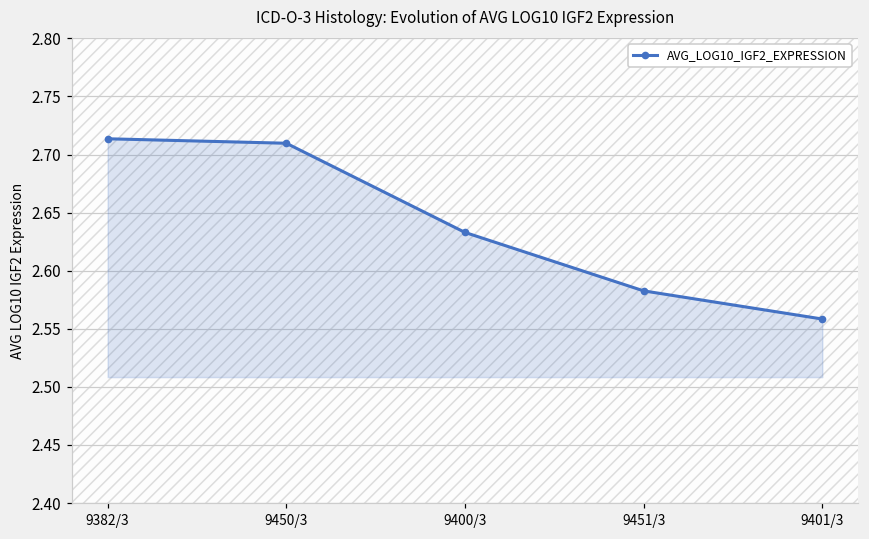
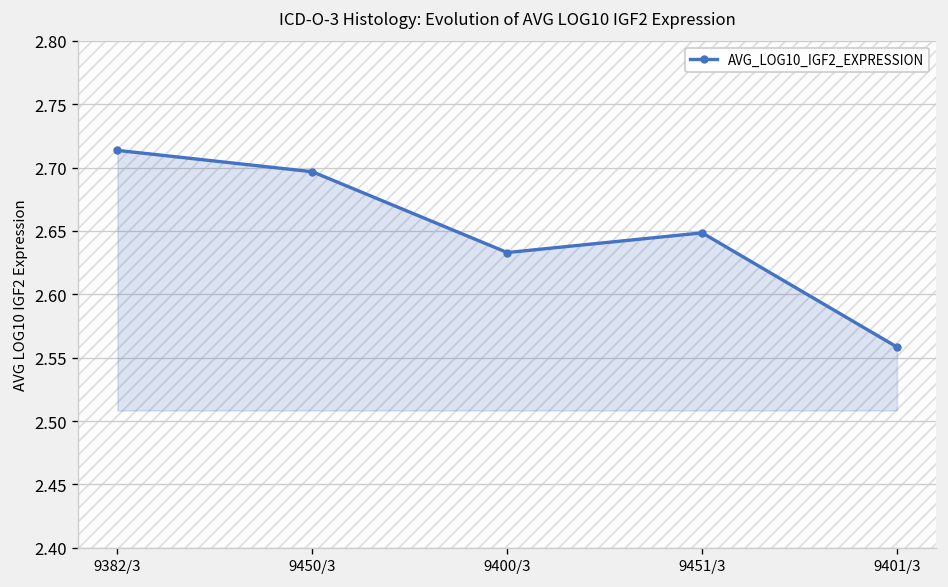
  {
    "9382/3": 2.714,
-   "9450/3": 2.710,
+   "9450/3": 2.697,
    "9400/3": 2.633,
-   "9451/3": 2.583,
+   "9451/3": 2.648,
    "9401/3": 2.558
  }
